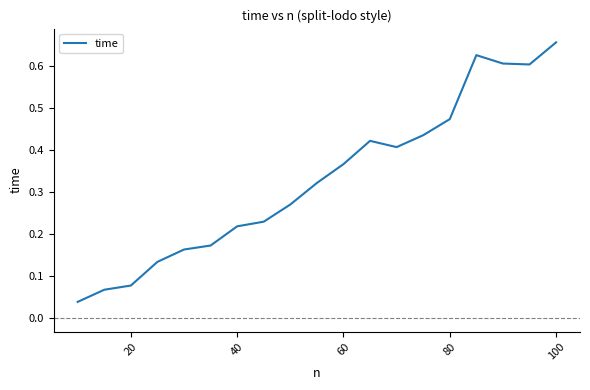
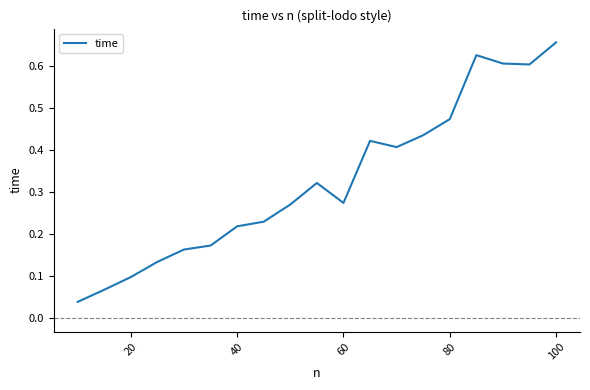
  {
-   "20": 0.08,
+   "20": 0.10,
    "40": 0.22,
-   "60": 0.37,
+   "60": 0.27,
    "80": 0.47,
    "100": 0.66
  }
